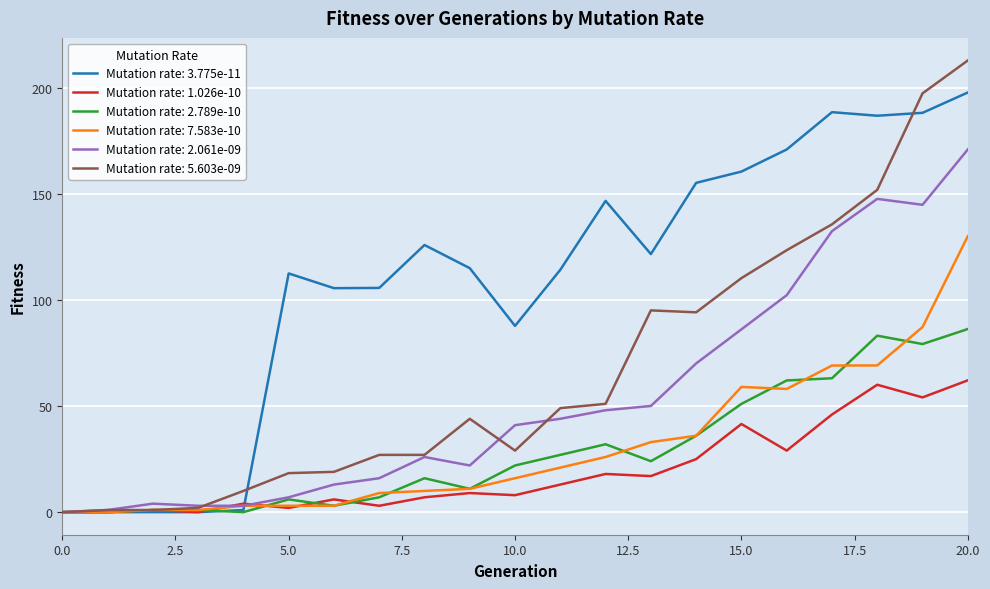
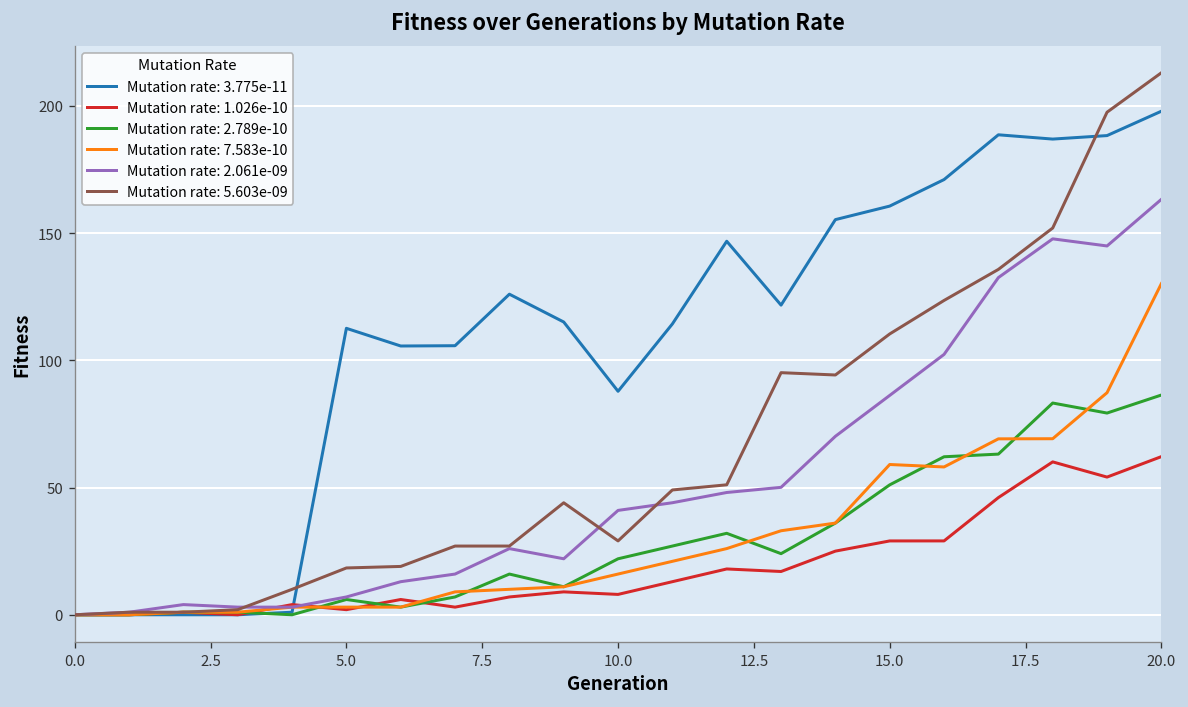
  {
    "Mutation rate: 3.775e-11": {
      "5.0": 113,
      "10.0": 88,
      "15.0": 161,
      "20.0": 198
    },
    "Mutation rate: 1.026e-10": {
      "10.0": 8,
-     "15.0": 42,
+     "15.0": 29,
      "20.0": 62
    },
    "Mutation rate: 2.789e-10": {
      "10.0": 22,
      "15.0": 51,
      "20.0": 86
    },
    "Mutation rate: 7.583e-10": {
      "10.0": 16,
      "15.0": 59,
      "20.0": 130
    },
    "Mutation rate: 2.061e-09": {
      "10.0": 41,
      "15.0": 86,
-     "20.0": 171
+     "20.0": 163
    },
    "Mutation rate: 5.603e-09": {
      "5.0": 18,
      "10.0": 29,
      "15.0": 110,
      "20.0": 213
    }
  }
